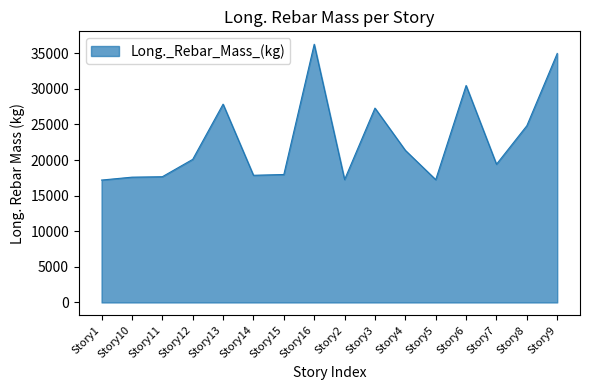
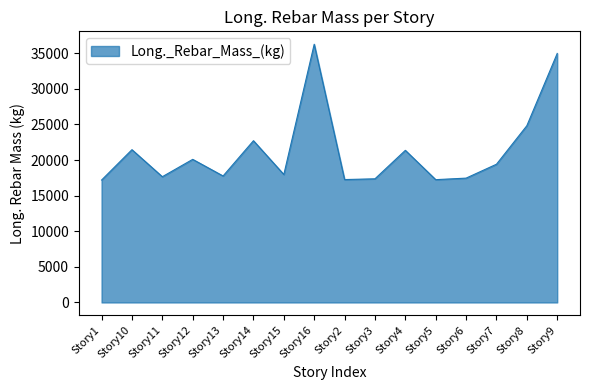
  {
    "Story1": 17000,
-   "Story10": 18000,
+   "Story10": 21000,
    "Story11": 18000,
    "Story12": 20000,
-   "Story13": 28000,
-   "Story14": 18000,
+   "Story13": 18000,
+   "Story14": 23000,
    "Story15": 18000,
    "Story16": 36000,
    "Story2": 17000,
-   "Story3": 27000,
+   "Story3": 17000,
    "Story4": 21000,
    "Story5": 17000,
-   "Story6": 30000,
+   "Story6": 17000,
    "Story7": 19000,
    "Story8": 25000,
    "Story9": 35000
  }
